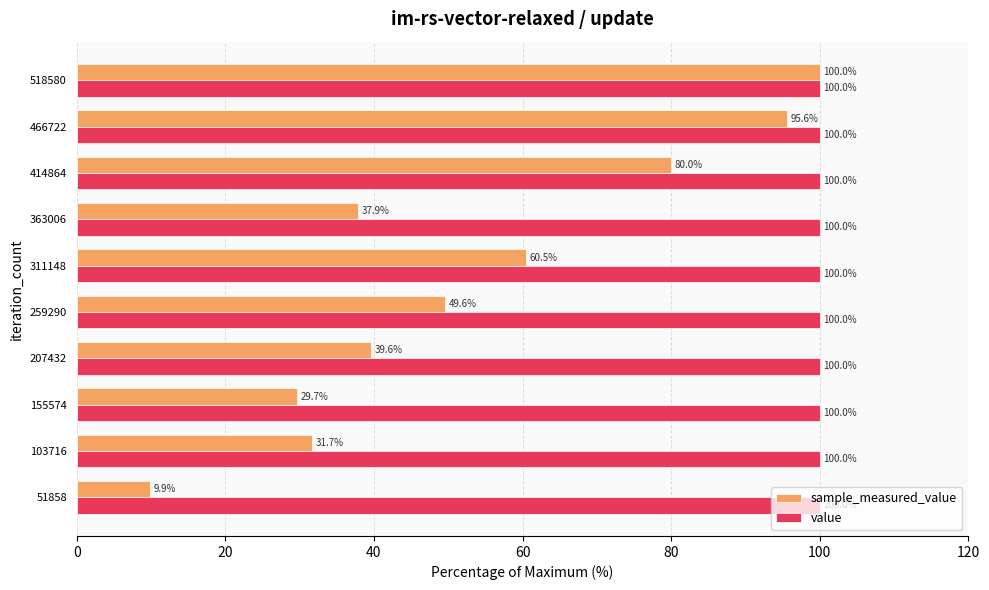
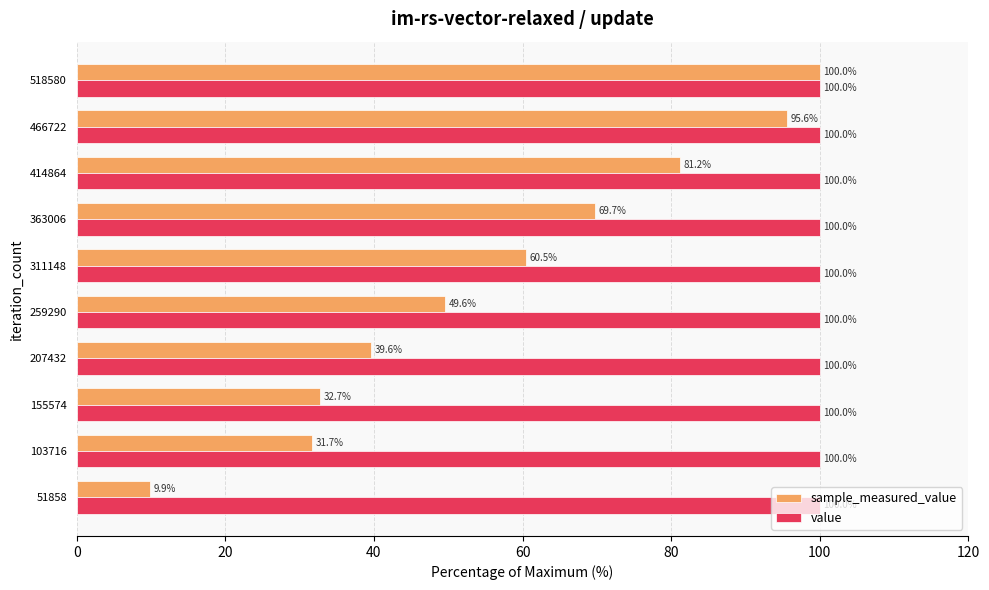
  {
    "sample_measured_value": {
      "518580": "100.0%",
      "466722": "95.6%",
-     "414864": "80.0%",
-     "363006": "37.9%",
+     "414864": "81.2%",
+     "363006": "69.7%",
      "311148": "60.5%",
      "259290": "49.6%",
      "207432": "39.6%",
-     "155574": "29.7%",
+     "155574": "32.7%",
      "103716": "31.7%",
      "51858": "9.9%"
    },
    "value": {
      "518580": "100.0%",
      "466722": "100.0%",
      "414864": "100.0%",
      "363006": "100.0%",
      "311148": "100.0%",
      "259290": "100.0%",
      "207432": "100.0%",
      "155574": "100.0%",
      "103716": "100.0%"
    }
  }
